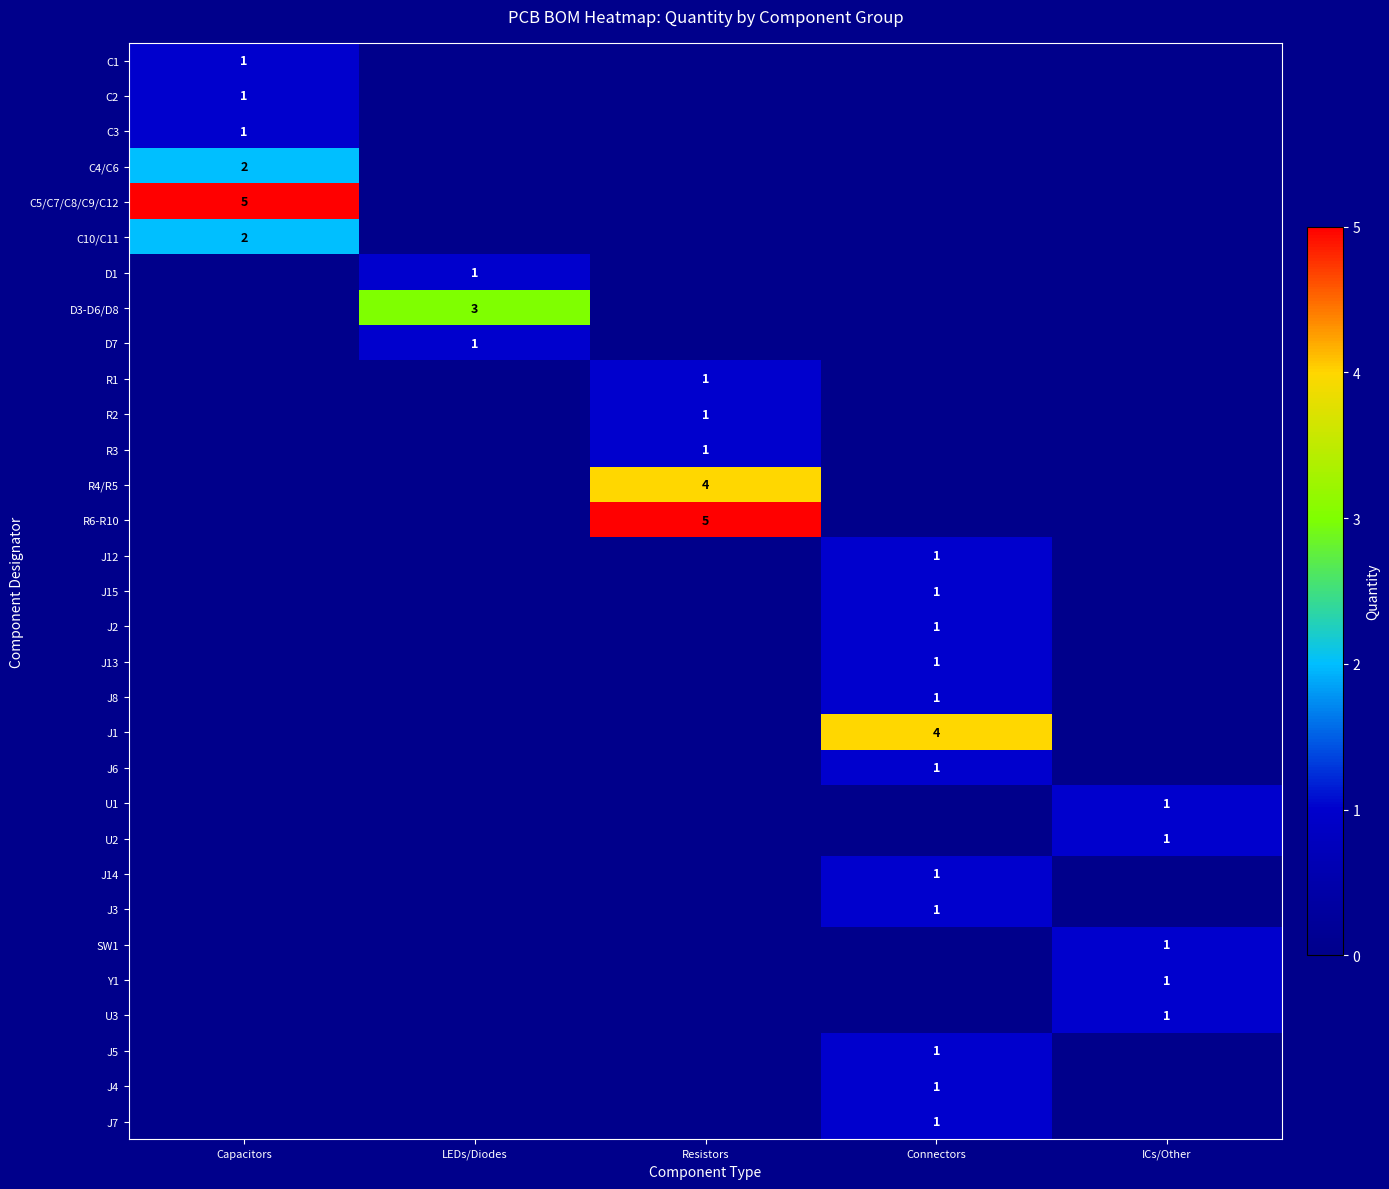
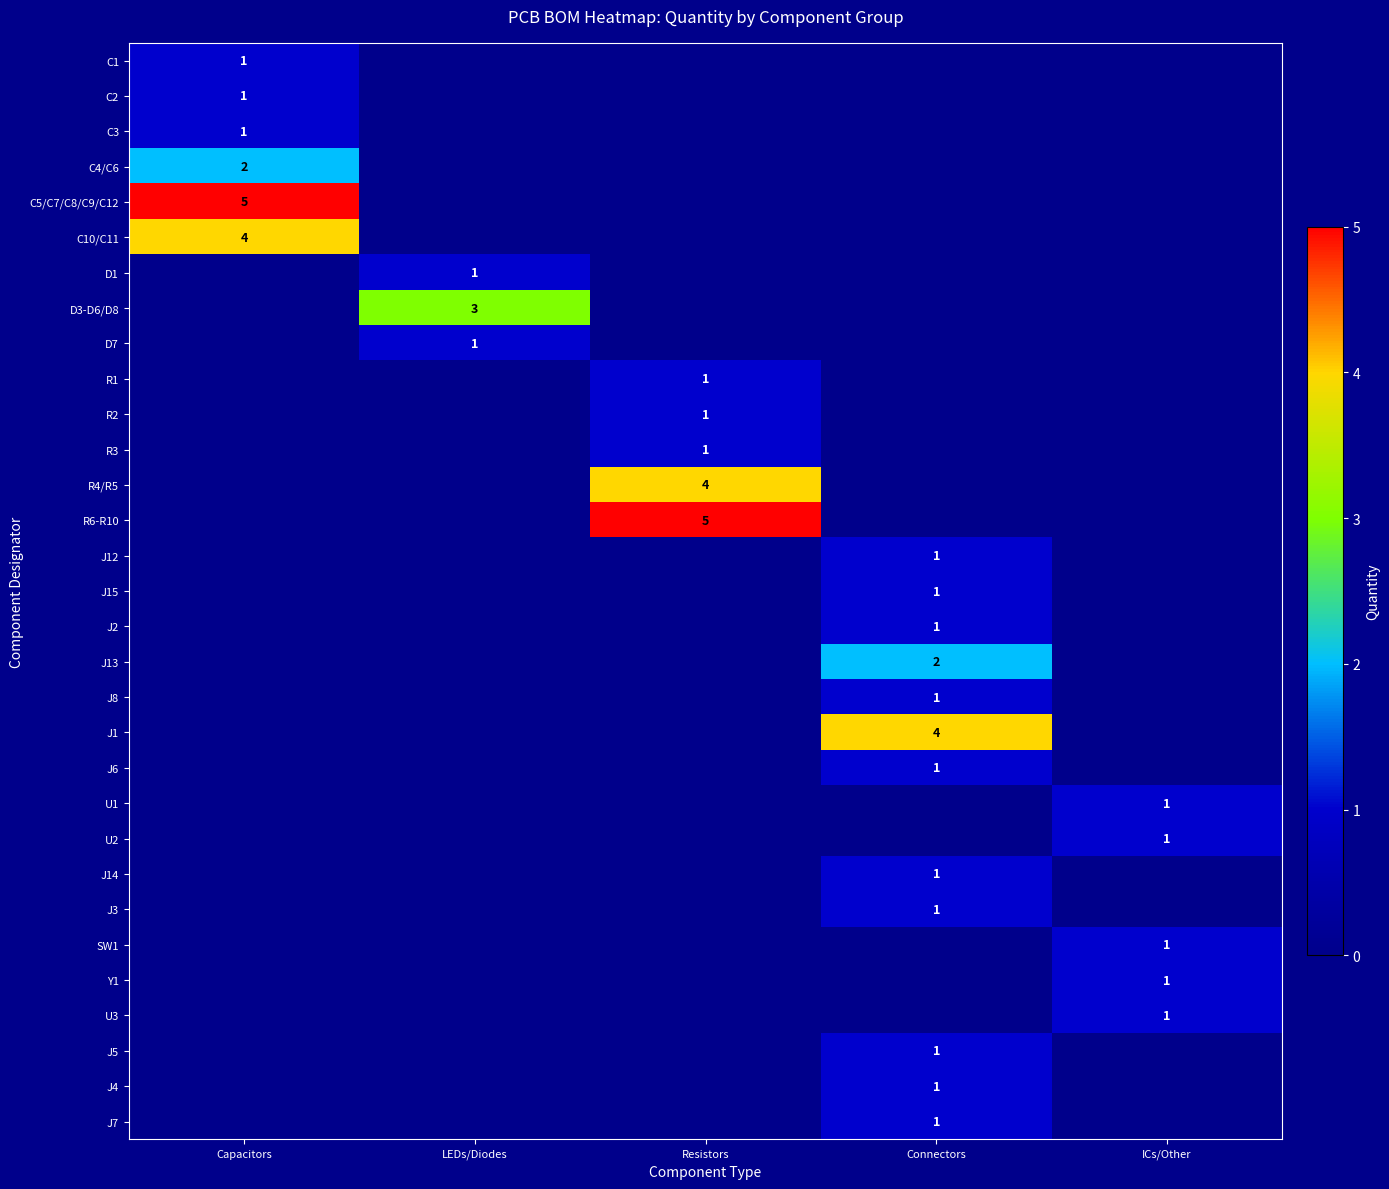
  {
    "C1": {
      "Capacitors": 1
    },
    "C2": {
      "Capacitors": 1
    },
    "C3": {
      "Capacitors": 1
    },
    "C4/C6": {
      "Capacitors": 2
    },
    "C5/C7/C8/C9/C12": {
      "Capacitors": 5
    },
    "C10/C11": {
-     "Capacitors": 2
+     "Capacitors": 4
    },
    "D1": {
      "LEDs/Diodes": 1
    },
    "D3-D6/D8": {
      "LEDs/Diodes": 3
    },
    "D7": {
      "LEDs/Diodes": 1
    },
    "R1": {
      "Resistors": 1
    },
    "R2": {
      "Resistors": 1
    },
    "R3": {
      "Resistors": 1
    },
    "R4/R5": {
      "Resistors": 4
    },
    "R6-R10": {
      "Resistors": 5
    },
    "J12": {
      "Connectors": 1
    },
    "J15": {
      "Connectors": 1
    },
    "J2": {
      "Connectors": 1
    },
    "J13": {
-     "Connectors": 1
+     "Connectors": 2
    },
    "J8": {
      "Connectors": 1
    },
    "J1": {
      "Connectors": 4
    },
    "J6": {
      "Connectors": 1
    },
    "U1": {
      "ICs/Other": 1
    },
    "U2": {
      "ICs/Other": 1
    },
    "J14": {
      "Connectors": 1
    },
    "J3": {
      "Connectors": 1
    },
    "SW1": {
      "ICs/Other": 1
    },
    "Y1": {
      "ICs/Other": 1
    },
    "U3": {
      "ICs/Other": 1
    },
    "J5": {
      "Connectors": 1
    },
    "J4": {
      "Connectors": 1
    },
    "J7": {
      "Connectors": 1
    }
  }
